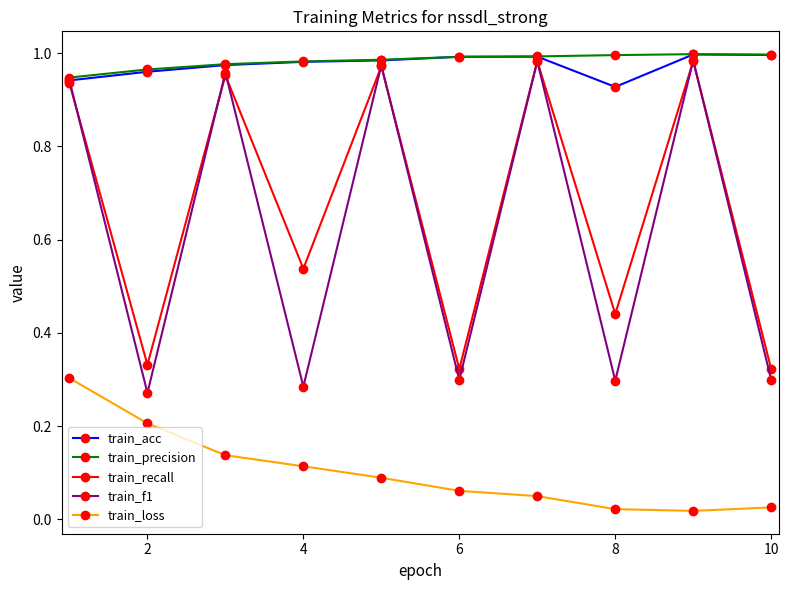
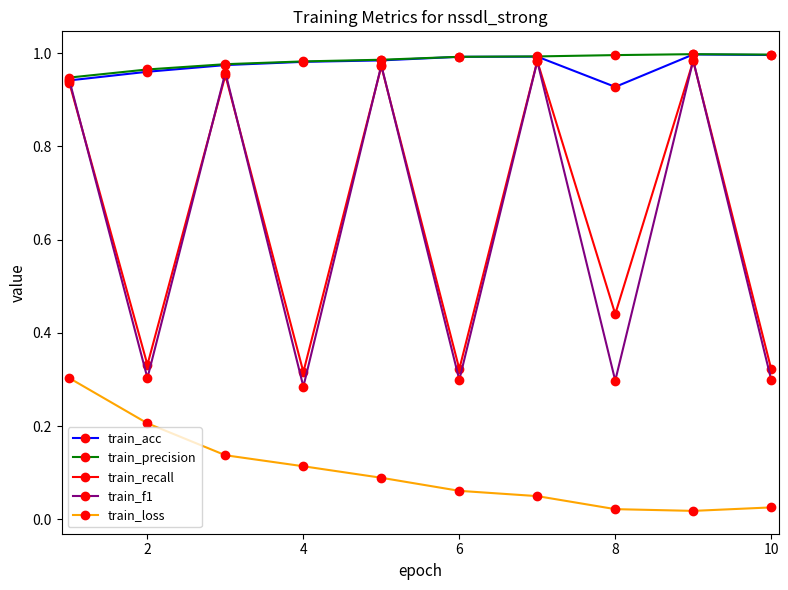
  {
    "train_acc": {
      "8": 0.93
    },
    "train_precision": {
      "8": 1.00
    },
    "train_recall": {
      "2": 0.33,
-     "4": 0.54,
+     "4": 0.32,
      "6": 0.32,
      "8": 0.44,
      "10": 0.32
    },
    "train_f1": {
-     "2": 0.27,
+     "2": 0.30,
      "4": 0.28,
      "6": 0.30,
      "8": 0.30,
      "10": 0.30
    },
    "train_loss": {
      "2": 0.21,
      "4": 0.11,
      "6": 0.06,
      "8": 0.02,
      "10": 0.03
    }
  }
